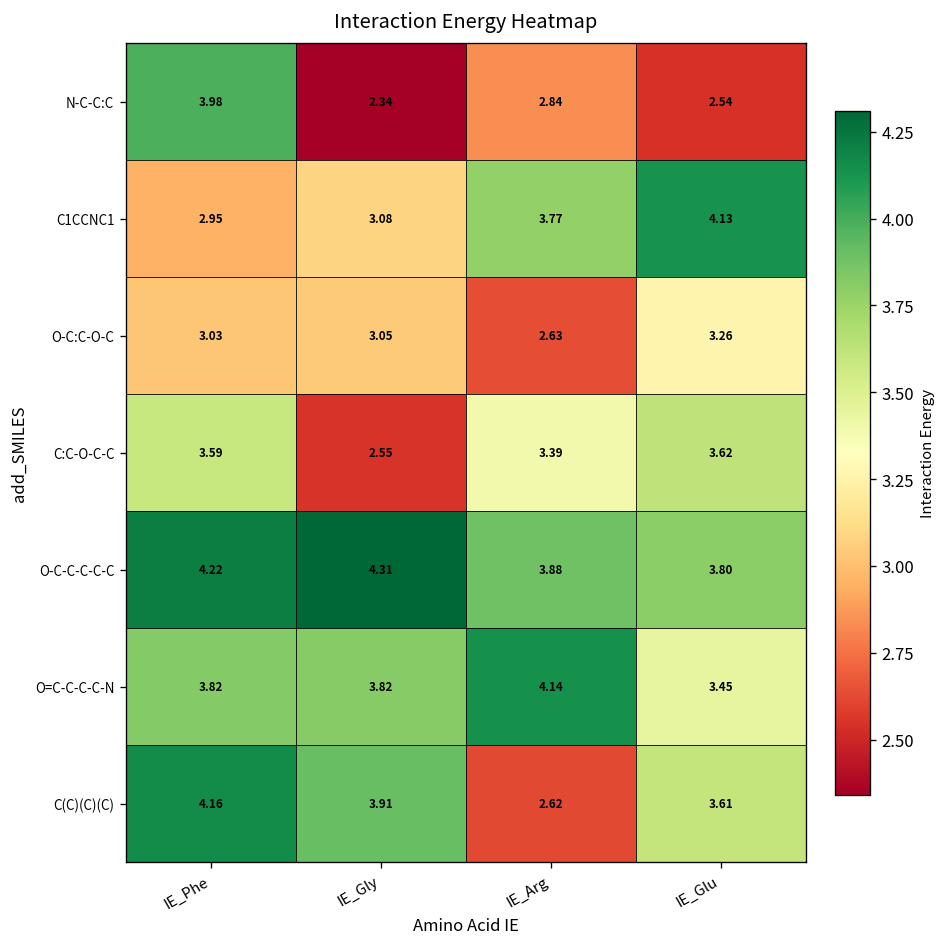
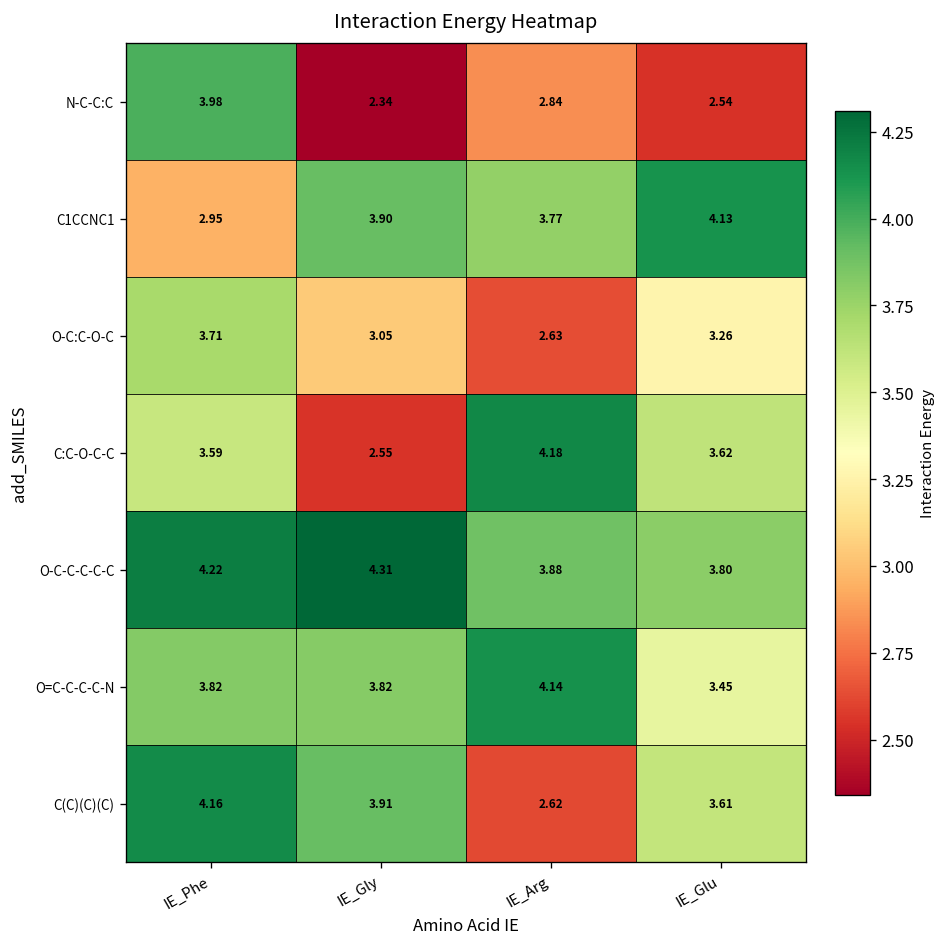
  {
    "N-C-C:C": {
      "IE_Phe": 3.98,
      "IE_Gly": 2.34,
      "IE_Arg": 2.84,
      "IE_Glu": 2.54
    },
    "C1CCNC1": {
      "IE_Phe": 2.95,
-     "IE_Gly": 3.08,
+     "IE_Gly": 3.90,
      "IE_Arg": 3.77,
      "IE_Glu": 4.13
    },
    "O-C:C-O-C": {
-     "IE_Phe": 3.03,
+     "IE_Phe": 3.71,
      "IE_Gly": 3.05,
      "IE_Arg": 2.63,
      "IE_Glu": 3.26
    },
    "C:C-O-C-C": {
      "IE_Phe": 3.59,
      "IE_Gly": 2.55,
-     "IE_Arg": 3.39,
+     "IE_Arg": 4.18,
      "IE_Glu": 3.62
    },
    "O-C-C-C-C-C": {
      "IE_Phe": 4.22,
      "IE_Gly": 4.31,
      "IE_Arg": 3.88,
      "IE_Glu": 3.80
    },
    "O=C-C-C-C-N": {
      "IE_Phe": 3.82,
      "IE_Gly": 3.82,
      "IE_Arg": 4.14,
      "IE_Glu": 3.45
    },
    "C(C)(C)(C)": {
      "IE_Phe": 4.16,
      "IE_Gly": 3.91,
      "IE_Arg": 2.62,
      "IE_Glu": 3.61
    }
  }
